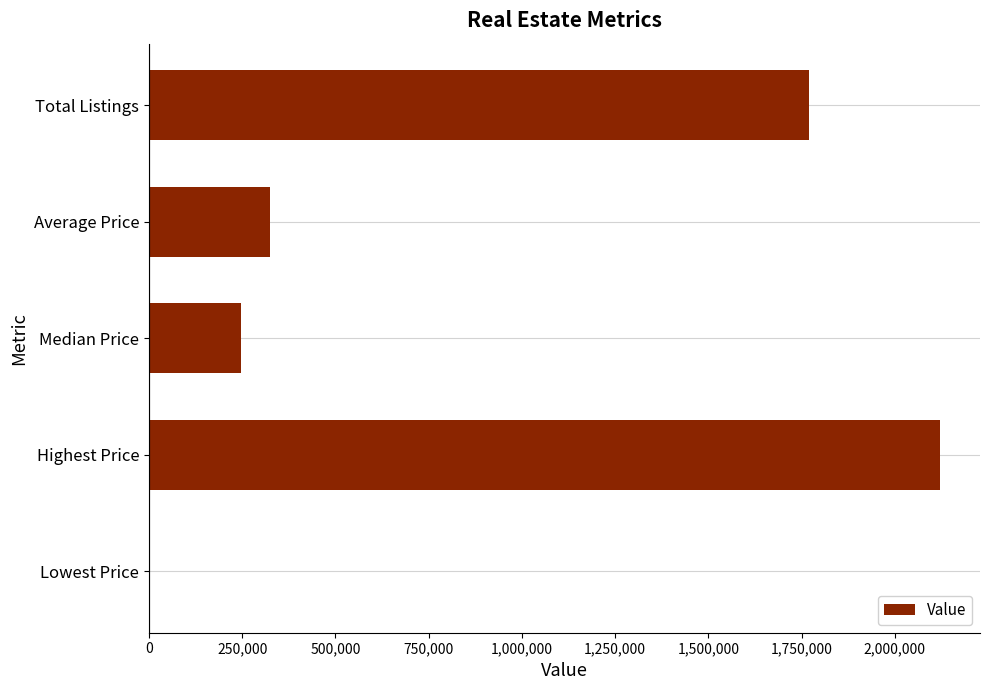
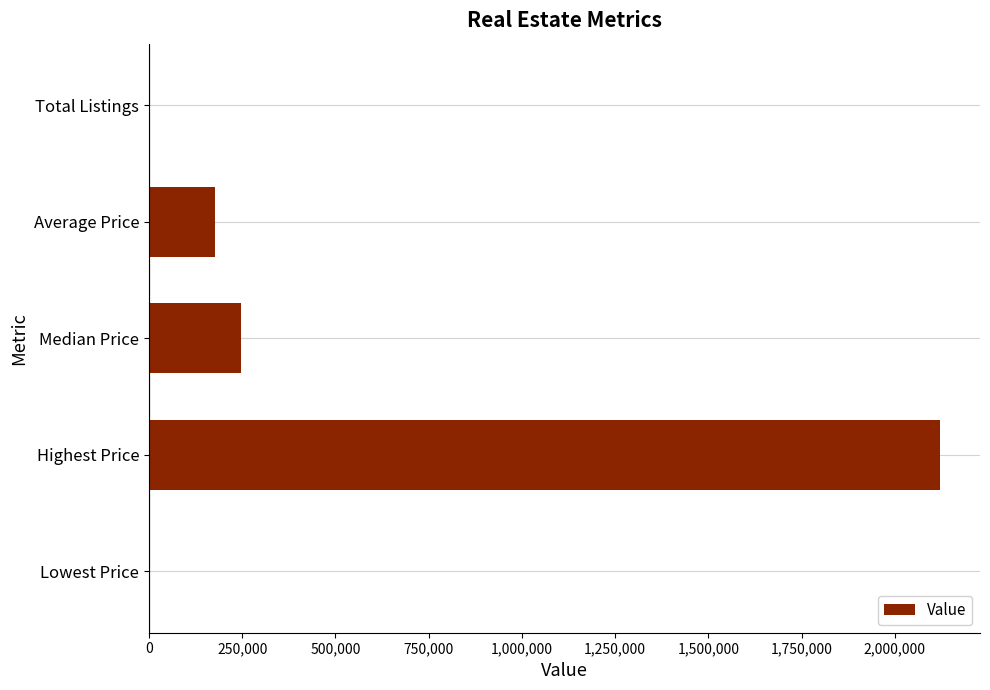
  {
-   "Total Listings": "1,770,000",
-   "Average Price": "320,000",
+   "Total Listings": "0",
+   "Average Price": "180,000",
    "Median Price": "250,000",
    "Highest Price": "2,120,000",
    "Lowest Price": "0"
  }
